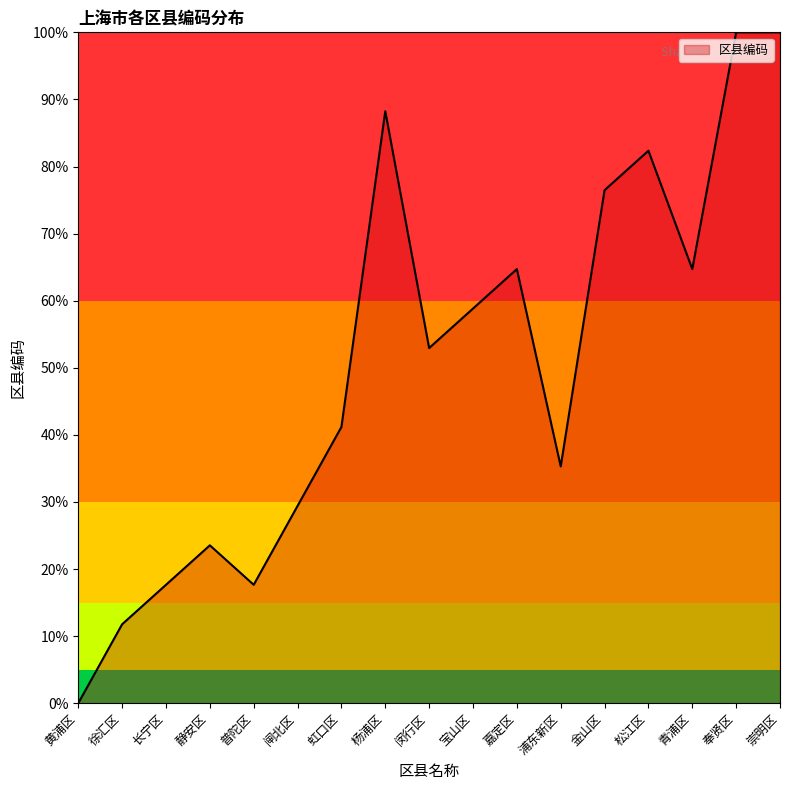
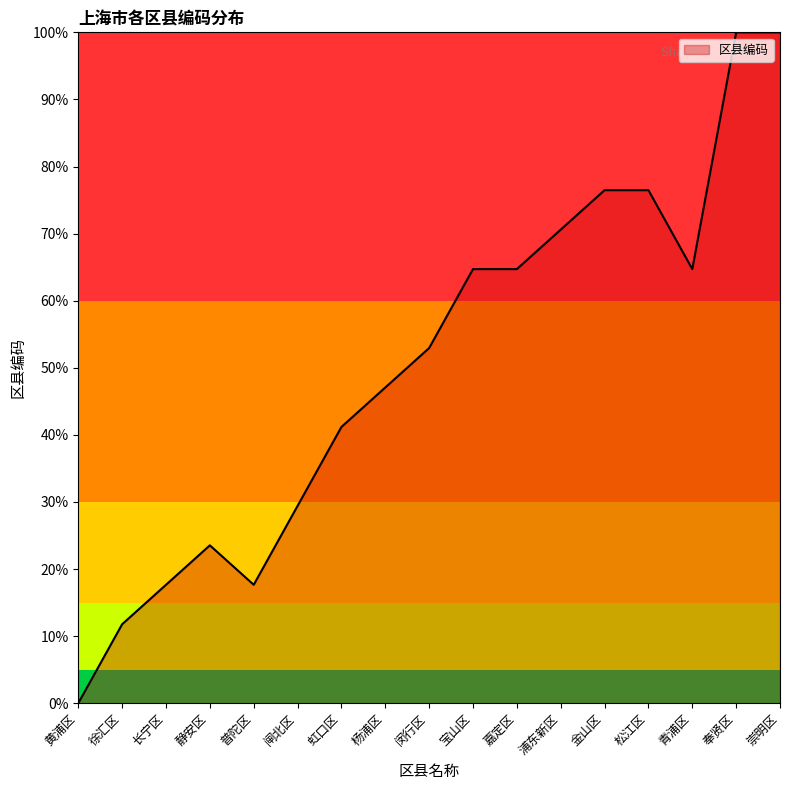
  {
    "黄浦区": "0%",
    "徐汇区": "12%",
    "长宁区": "18%",
    "静安区": "24%",
    "普陀区": "18%",
    "闸北区": "29%",
    "虹口区": "41%",
-   "杨浦区": "88%",
+   "杨浦区": "47%",
    "闵行区": "53%",
-   "宝山区": "59%",
+   "宝山区": "65%",
    "嘉定区": "65%",
-   "浦东新区": "35%",
+   "浦东新区": "71%",
    "金山区": "76%",
-   "松江区": "82%",
+   "松江区": "76%",
    "青浦区": "65%",
    "奉贤区": "100%",
    "崇明区": "100%"
  }
